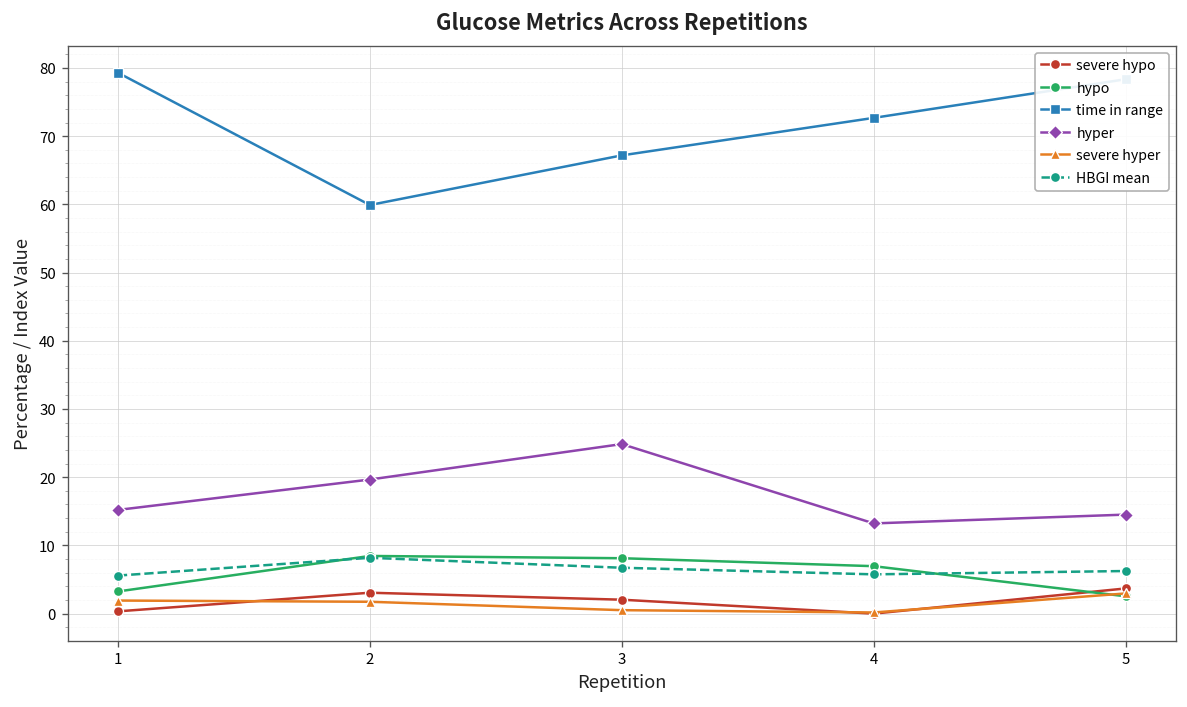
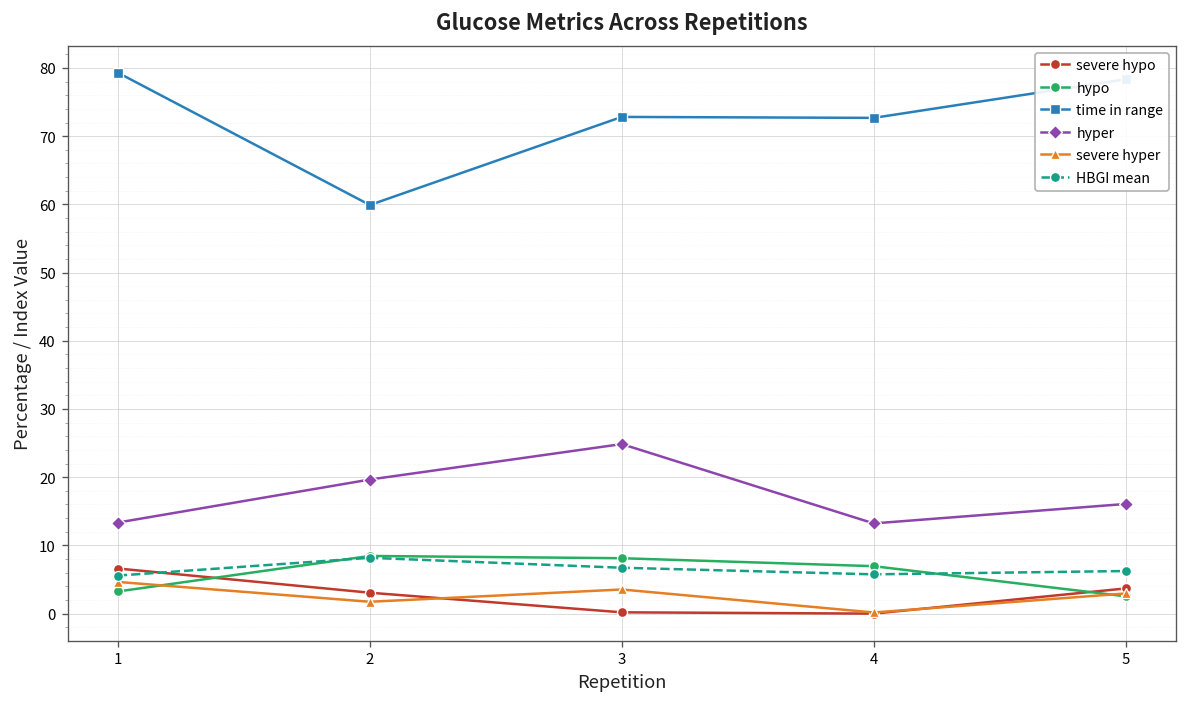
  {
    "severe hypo": {
-     "1": 0,
+     "1": 7,
      "2": 3,
-     "3": 2,
+     "3": 0,
      "5": 4
    },
    "time in range": {
      "1": 79,
      "2": 60,
-     "3": 67,
+     "3": 73,
      "4": 73
    },
    "hyper": {
-     "1": 15,
+     "1": 13,
      "2": 20,
      "3": 25,
      "4": 13,
-     "5": 15
+     "5": 16
    },
    "severe hyper": {
-     "1": 2,
+     "1": 5,
      "2": 2,
-     "3": 1
+     "3": 4
    }
  }
